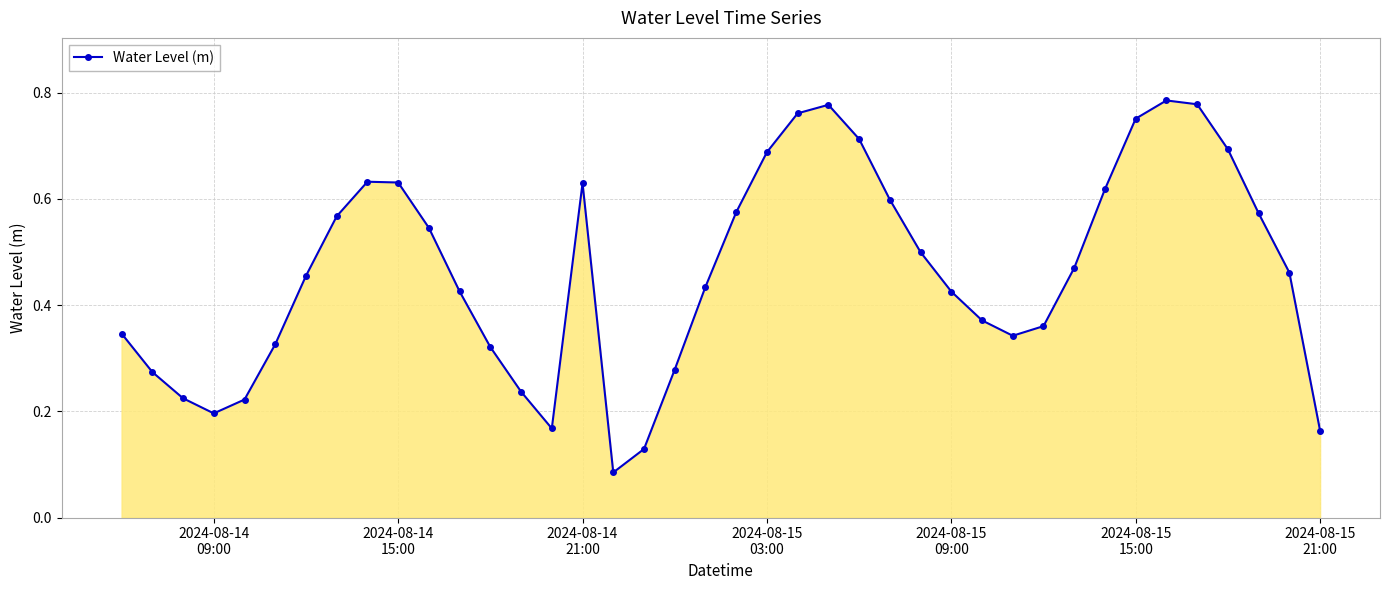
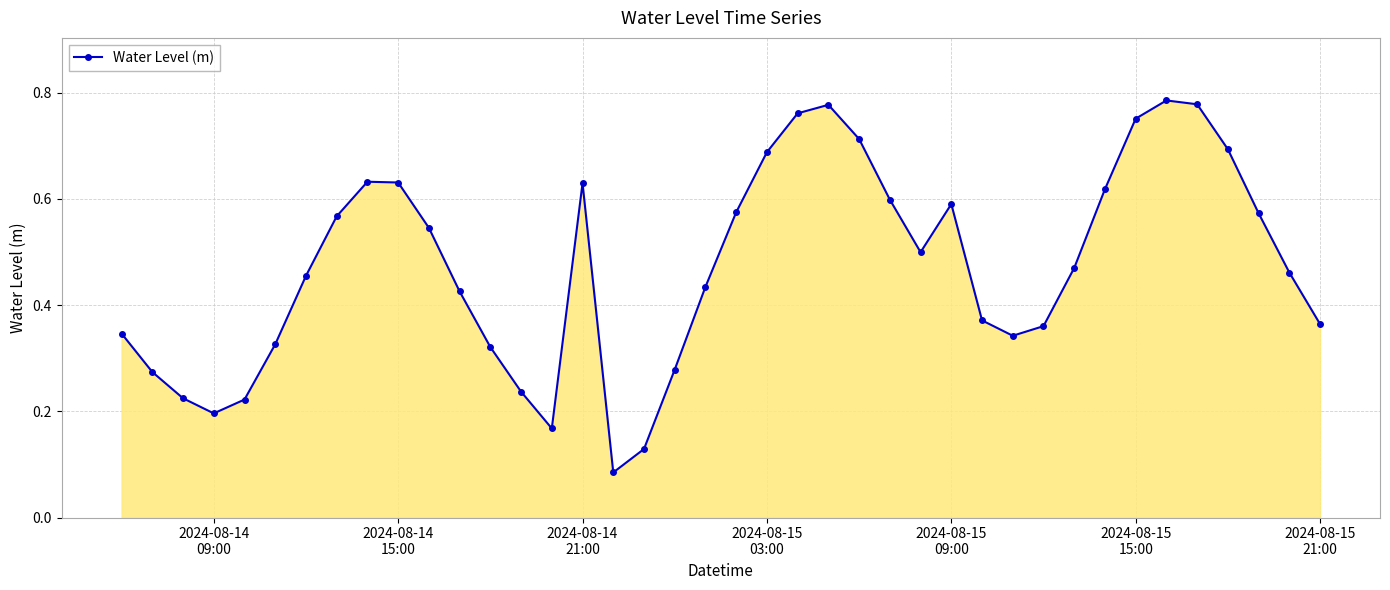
  {
    "2024-08-14 09:00": 0.20,
    "2024-08-14 15:00": 0.63,
    "2024-08-14 21:00": 0.63,
    "2024-08-15 03:00": 0.69,
-   "2024-08-15 09:00": 0.43,
+   "2024-08-15 09:00": 0.59,
    "2024-08-15 15:00": 0.75,
-   "2024-08-15 21:00": 0.16
+   "2024-08-15 21:00": 0.36
  }
